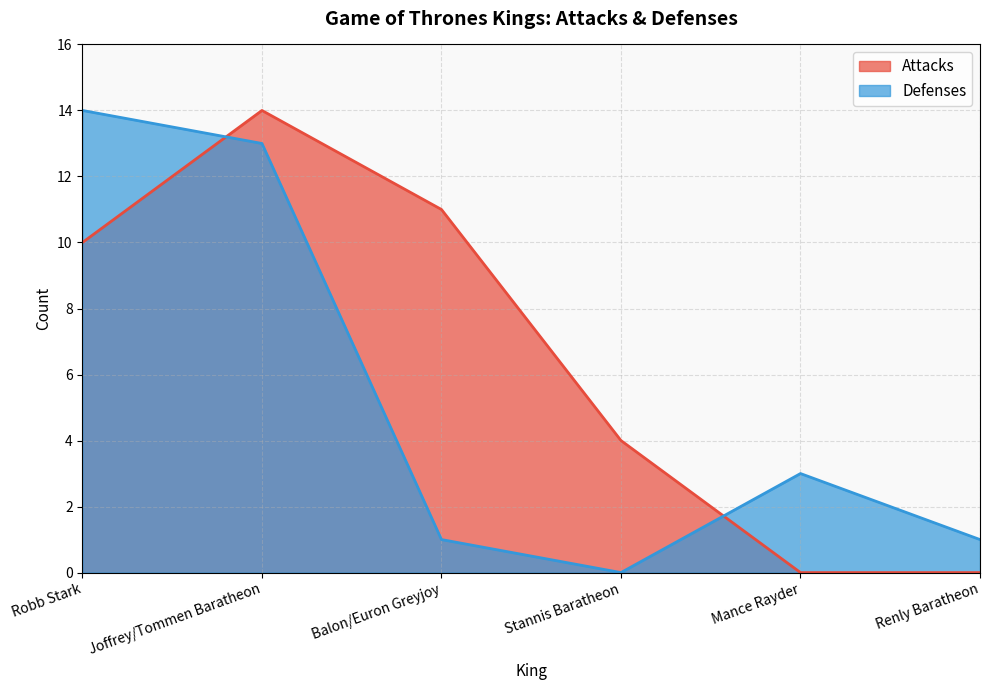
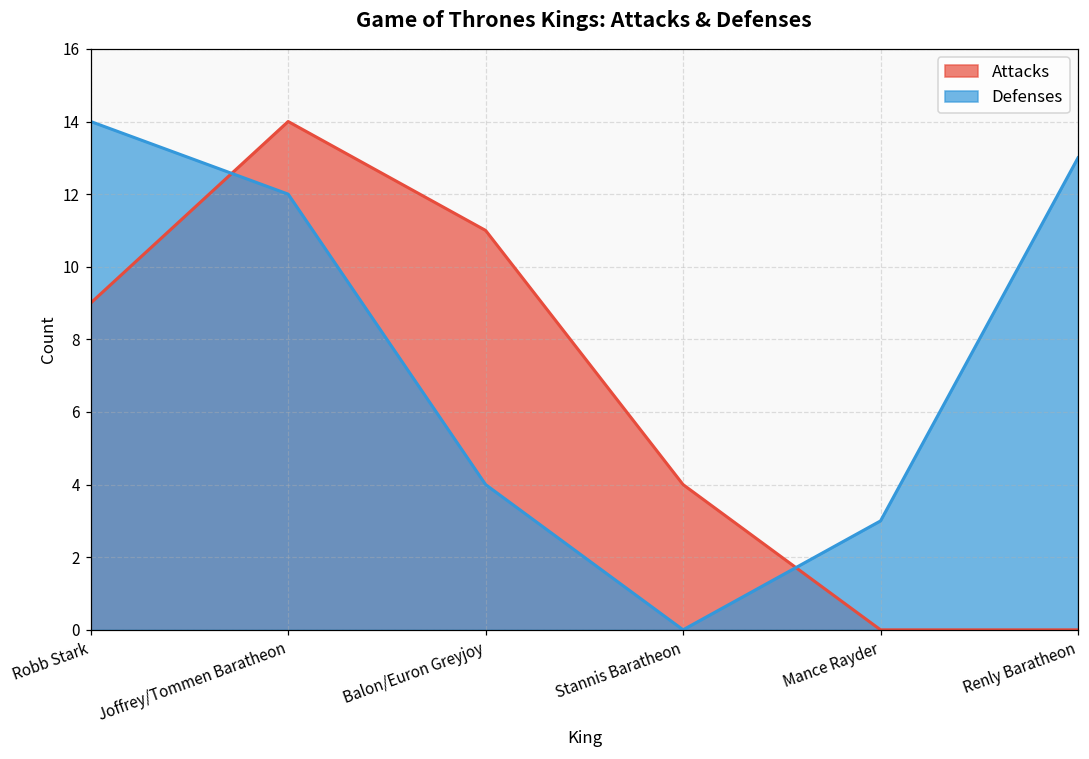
  {
    "Attacks": {
-     "Robb Stark": 10,
+     "Robb Stark": 9,
      "Joffrey/Tommen Baratheon": 14,
      "Balon/Euron Greyjoy": 11,
      "Stannis Baratheon": 4,
      "Mance Rayder": 0,
      "Renly Baratheon": 0
    },
    "Defenses": {
      "Robb Stark": 14,
-     "Joffrey/Tommen Baratheon": 13,
-     "Balon/Euron Greyjoy": 1,
+     "Joffrey/Tommen Baratheon": 12,
+     "Balon/Euron Greyjoy": 4,
      "Stannis Baratheon": 0,
      "Mance Rayder": 3,
-     "Renly Baratheon": 1
+     "Renly Baratheon": 13
    }
  }
